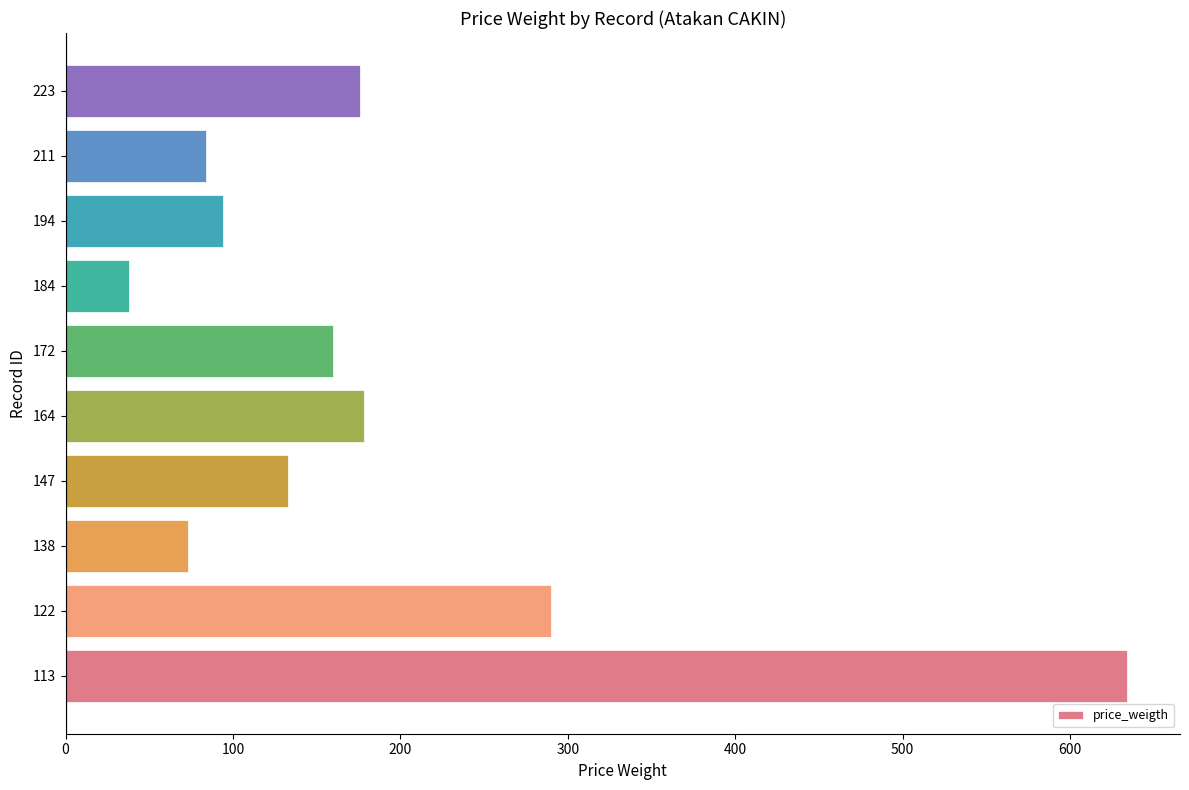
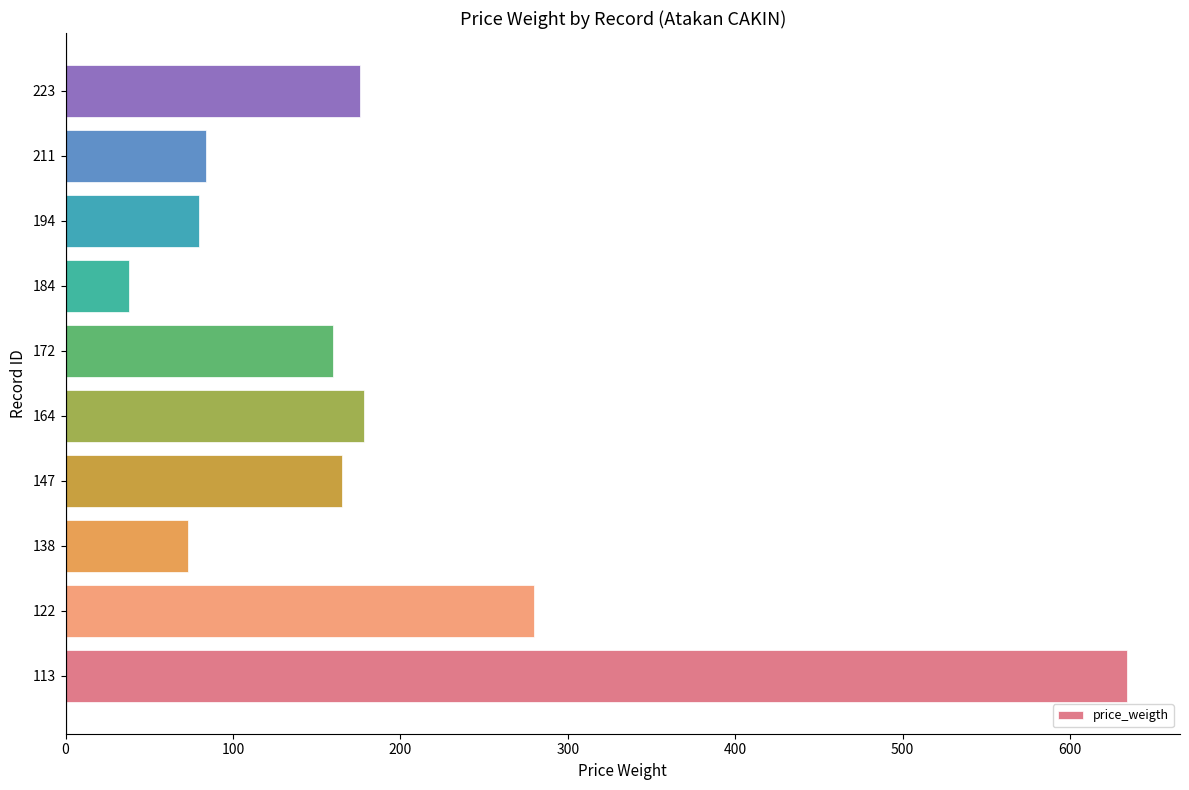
  {
    "223": 176,
    "211": 84,
-   "194": 94,
+   "194": 80,
    "184": 38,
    "172": 160,
    "164": 178,
-   "147": 133,
+   "147": 165,
    "138": 73,
-   "122": 290,
+   "122": 280,
    "113": 634
  }
